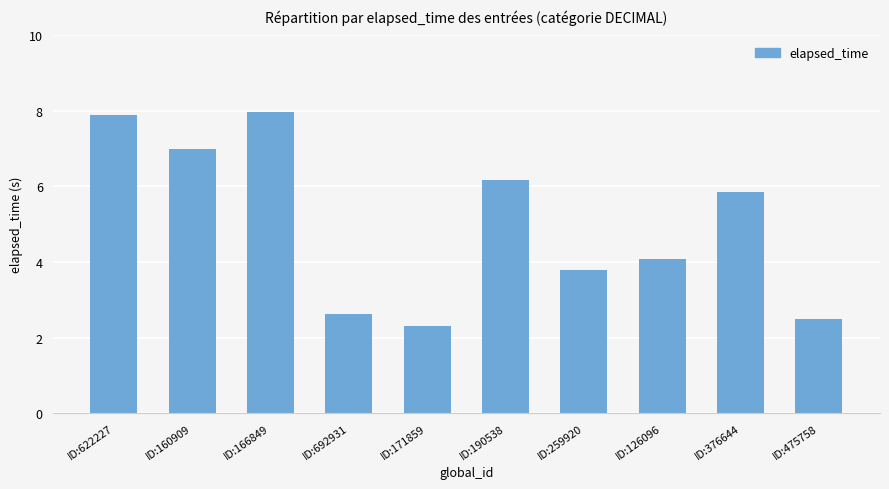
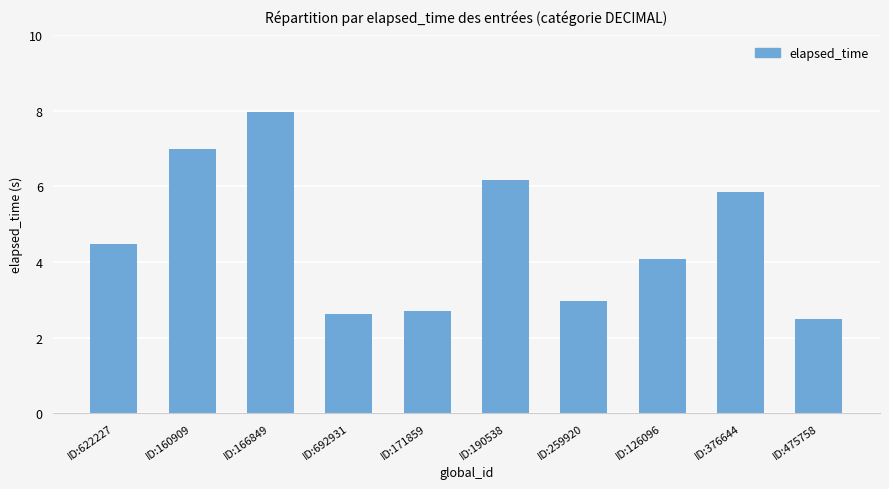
  {
-   "ID:622227": 7.9,
+   "ID:622227": 4.5,
    "ID:160909": 7.0,
    "ID:166849": 8.0,
    "ID:692931": 2.6,
-   "ID:171859": 2.3,
+   "ID:171859": 2.7,
    "ID:190538": 6.2,
-   "ID:259920": 3.8,
+   "ID:259920": 3.0,
    "ID:126096": 4.1,
    "ID:376644": 5.9,
    "ID:475758": 2.5
  }
